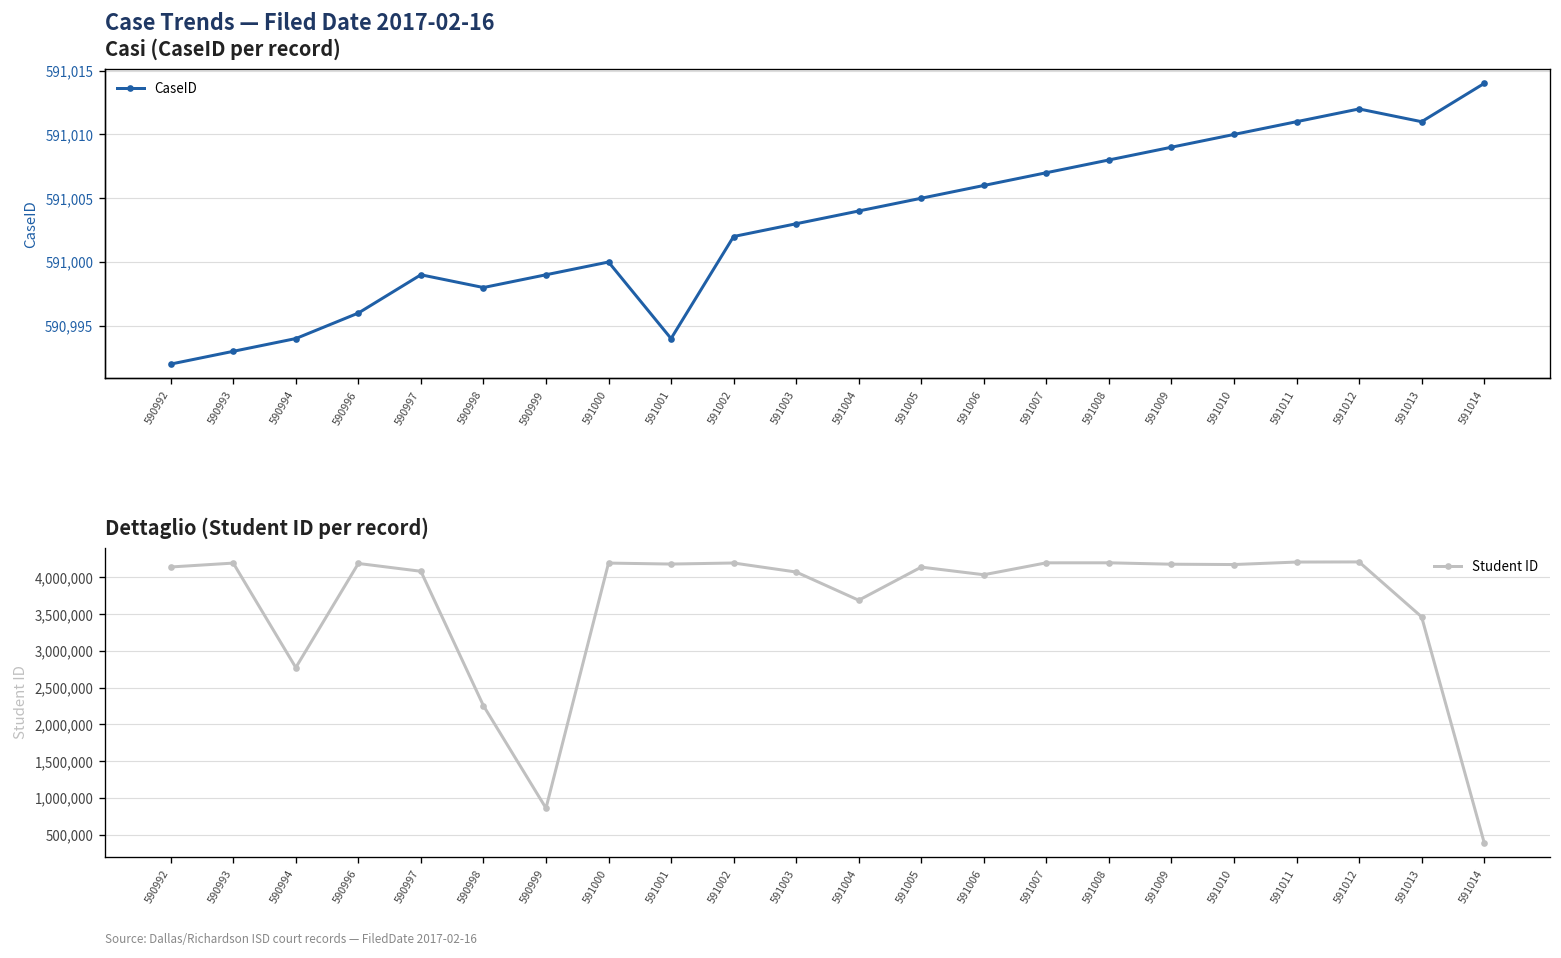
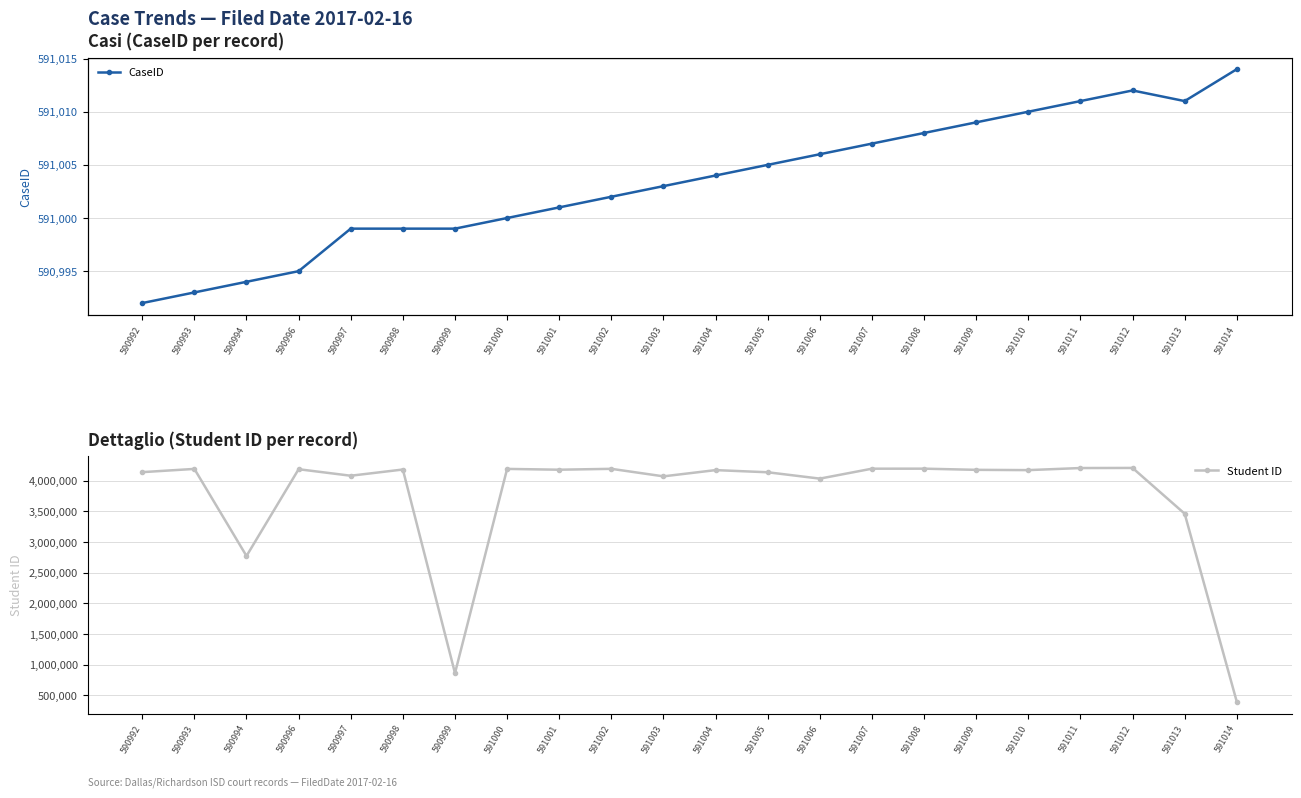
  {
    "Casi (CaseID per record)": {
      "590992": "590,992",
      "590993": "590,993",
      "590994": "590,994",
-     "590996": "590,996",
+     "590996": "590,995",
      "590997": "590,999",
-     "590998": "590,998",
+     "590998": "590,999",
      "590999": "590,999",
      "591000": "591,000",
-     "591001": "590,994",
+     "591001": "591,001",
      "591002": "591,002",
      "591003": "591,003",
      "591004": "591,004",
      "591005": "591,005",
      "591006": "591,006",
      "591007": "591,007",
      "591008": "591,008",
      "591009": "591,009",
      "591010": "591,010",
      "591011": "591,011",
      "591012": "591,012",
      "591013": "591,011",
      "591014": "591,014"
    },
    "Dettaglio (Student ID per record)": {
      "590992": "4,100,000",
      "590993": "4,200,000",
      "590994": "2,800,000",
      "590996": "4,200,000",
      "590997": "4,100,000",
-     "590998": "2,300,000",
+     "590998": "4,200,000",
      "590999": "900,000",
      "591000": "4,200,000",
      "591001": "4,200,000",
      "591002": "4,200,000",
      "591003": "4,100,000",
-     "591004": "3,700,000",
+     "591004": "4,200,000",
      "591005": "4,100,000",
      "591006": "4,000,000",
      "591007": "4,200,000",
      "591008": "4,200,000",
      "591009": "4,200,000",
      "591010": "4,200,000",
      "591011": "4,200,000",
      "591012": "4,200,000",
      "591013": "3,500,000",
      "591014": "400,000"
    }
  }
